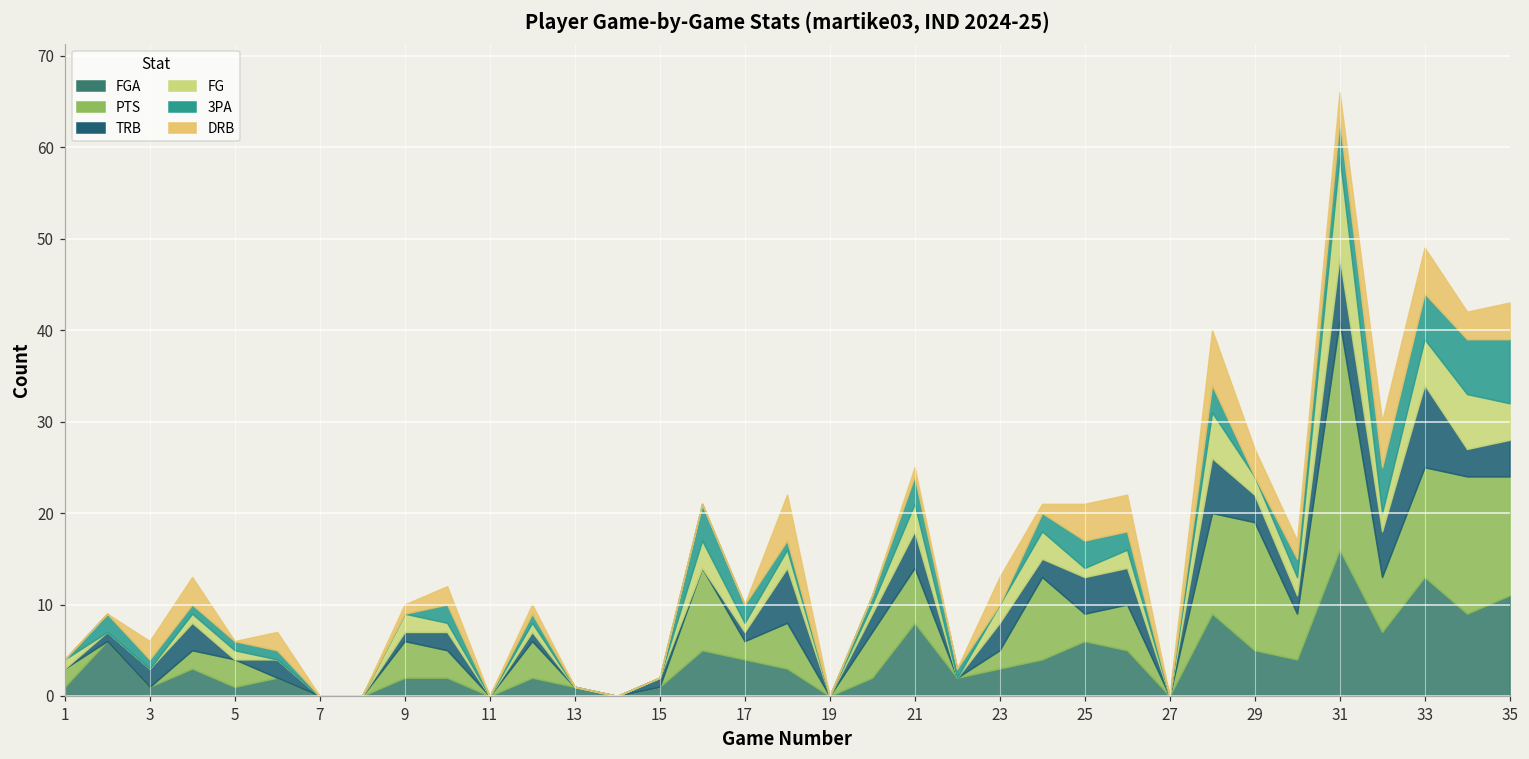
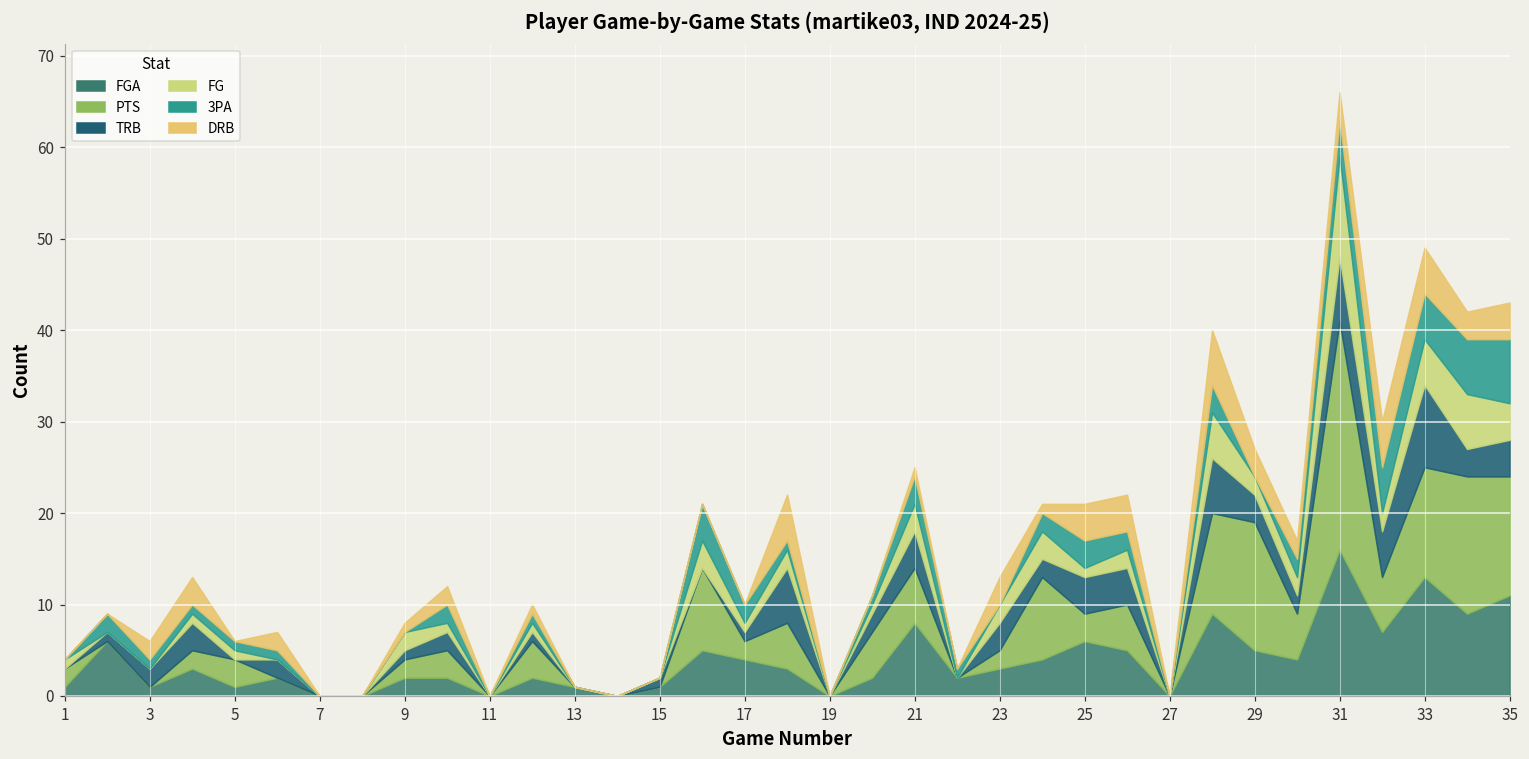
  {
    "PTS": {
-     "9": 4,
+     "9": 2,
      "17": 2,
      "21": 6,
      "23": 2,
      "25": 3,
      "29": 14,
      "31": 25,
      "33": 12,
      "35": 13
    }
  }
